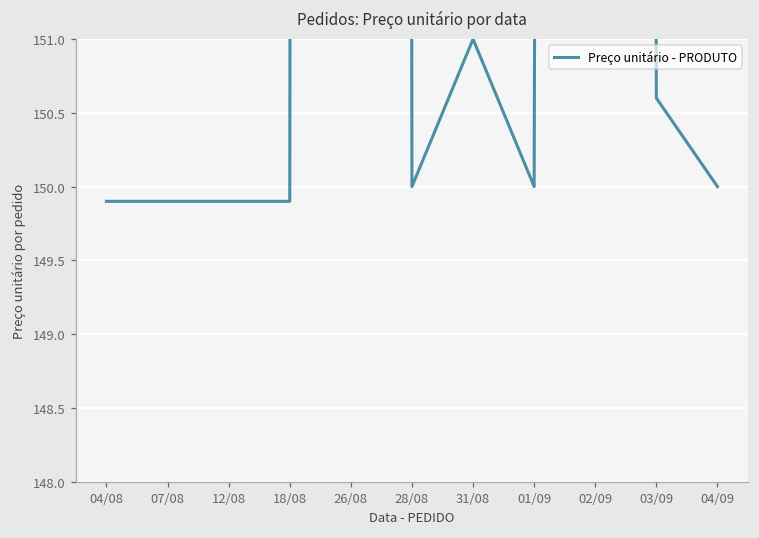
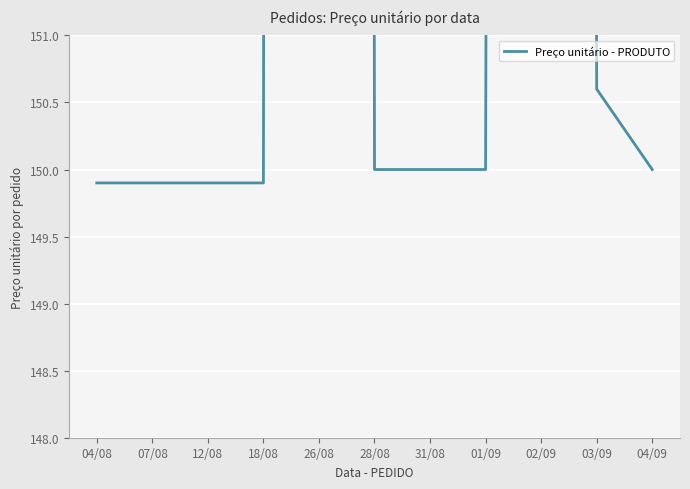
  {
    "04/08": 149.90,
    "07/08": 149.90,
    "12/08": 149.90,
    "18/08": 149.90,
    "28/08": 150,
-   "31/08": 151,
+   "31/08": 150,
    "01/09": 150,
    "03/09": 150.60,
    "04/09": 150
  }
